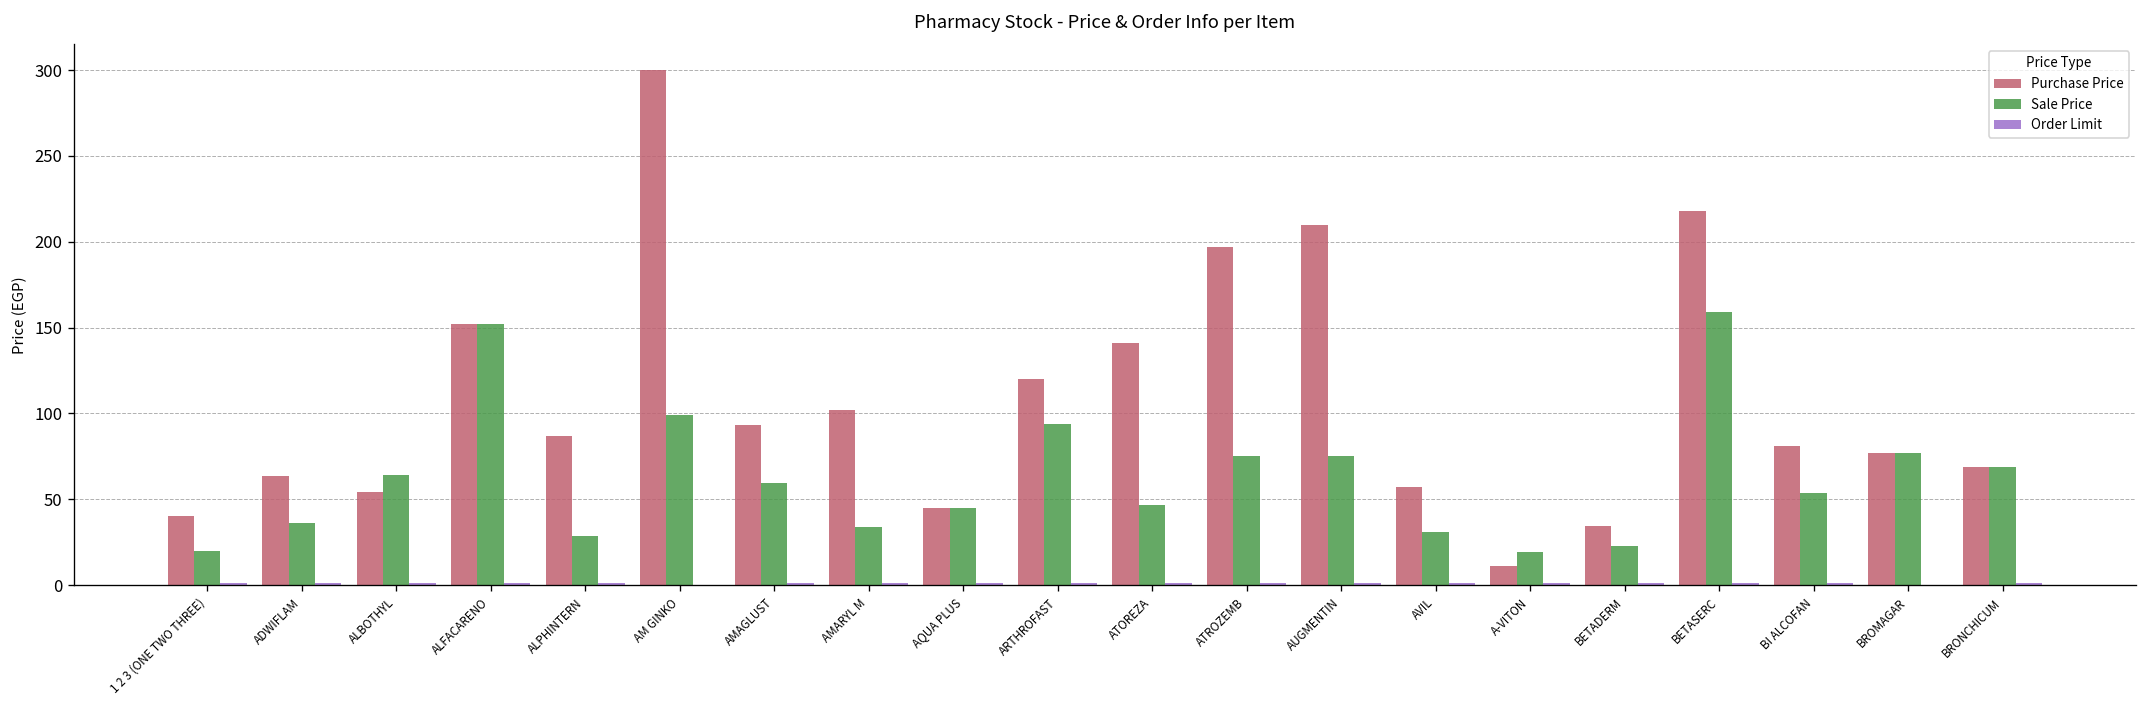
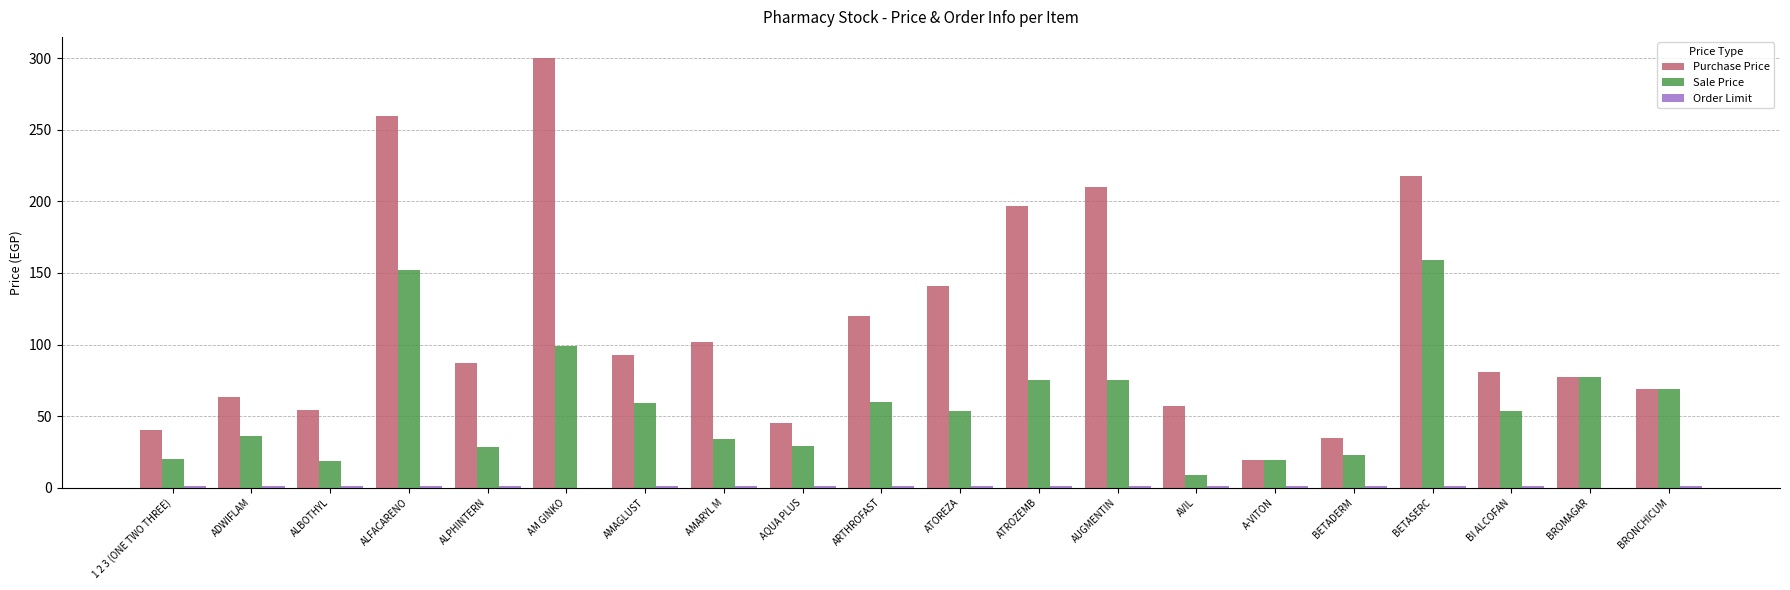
  {
    "Purchase Price": {
      "1 2 3 (ONE TWO THREE)": 40,
      "ADWIFLAM": 64,
      "ALBOTHYL": 54,
-     "ALFACARENO": 152,
+     "ALFACARENO": 259,
      "ALPHINTERN": 87,
      "AM GINKO": 300,
      "AMAGLUST": 93,
      "AMARYL M": 102,
      "AQUA PLUS": 45,
      "ARTHROFAST": 120,
      "ATOREZA": 141,
      "ATROZEMB": 197,
      "AUGMENTIN": 210,
      "AVIL": 57,
-     "A-VITON": 11,
+     "A-VITON": 19,
      "BETADERM": 35,
      "BETASERC": 218,
      "BI ALCOFAN": 81,
      "BROMAGAR": 77,
      "BRONCHICUM": 69
    },
    "Sale Price": {
      "1 2 3 (ONE TWO THREE)": 20,
      "ADWIFLAM": 36,
-     "ALBOTHYL": 64,
+     "ALBOTHYL": 18,
      "ALFACARENO": 152,
      "ALPHINTERN": 29,
      "AM GINKO": 99,
      "AMAGLUST": 59,
      "AMARYL M": 34,
-     "AQUA PLUS": 45,
-     "ARTHROFAST": 94,
-     "ATOREZA": 47,
+     "AQUA PLUS": 29,
+     "ARTHROFAST": 60,
+     "ATOREZA": 54,
      "ATROZEMB": 75,
      "AUGMENTIN": 75,
-     "AVIL": 31,
+     "AVIL": 9,
      "A-VITON": 19,
      "BETADERM": 23,
      "BETASERC": 159,
      "BI ALCOFAN": 53,
      "BROMAGAR": 77,
      "BRONCHICUM": 69
    },
    "Order Limit": {
      "AM GINKO": 0,
      "BROMAGAR": 0
    }
  }
